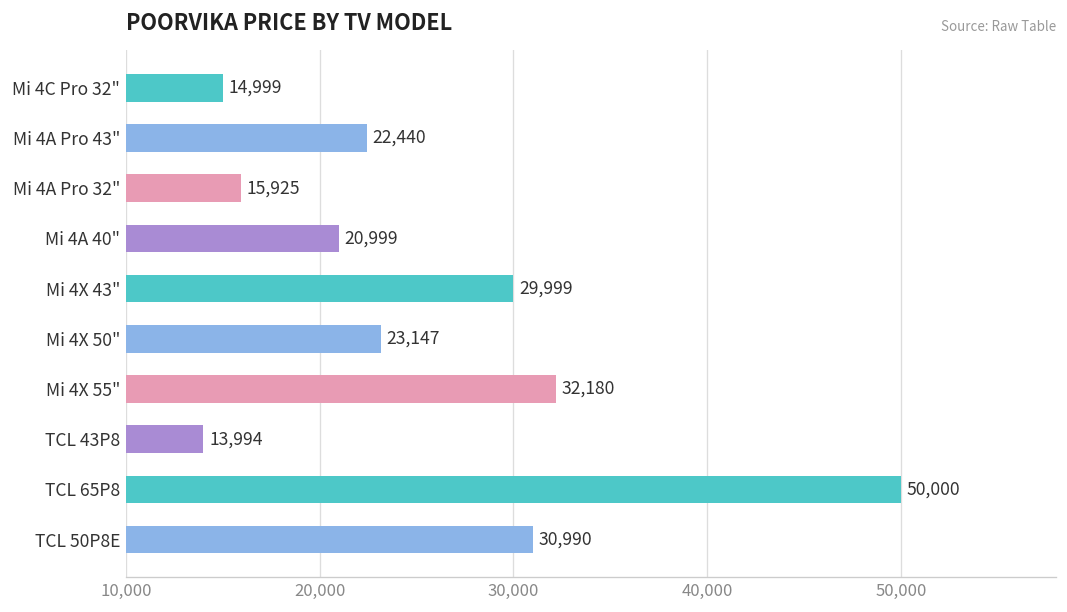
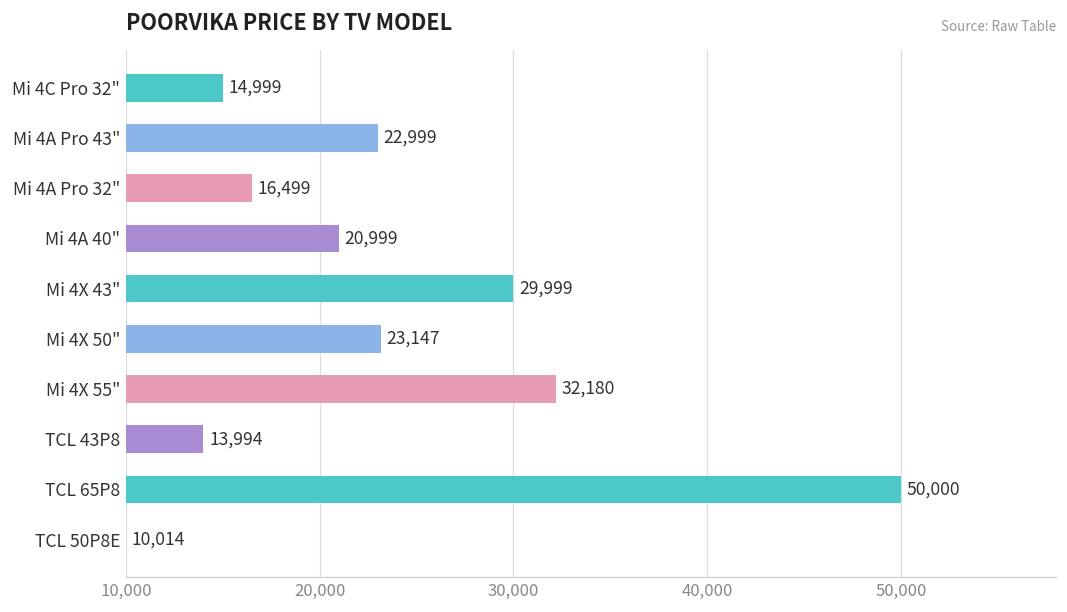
  {
    "Mi 4C Pro 32\"": "14,999",
-   "Mi 4A Pro 43\"": "22,440",
-   "Mi 4A Pro 32\"": "15,925",
+   "Mi 4A Pro 43\"": "22,999",
+   "Mi 4A Pro 32\"": "16,499",
    "Mi 4A 40\"": "20,999",
    "Mi 4X 43\"": "29,999",
    "Mi 4X 50\"": "23,147",
    "Mi 4X 55\"": "32,180",
    "TCL 43P8": "13,994",
    "TCL 65P8": "50,000",
-   "TCL 50P8E": "30,990"
+   "TCL 50P8E": "10,014"
  }
